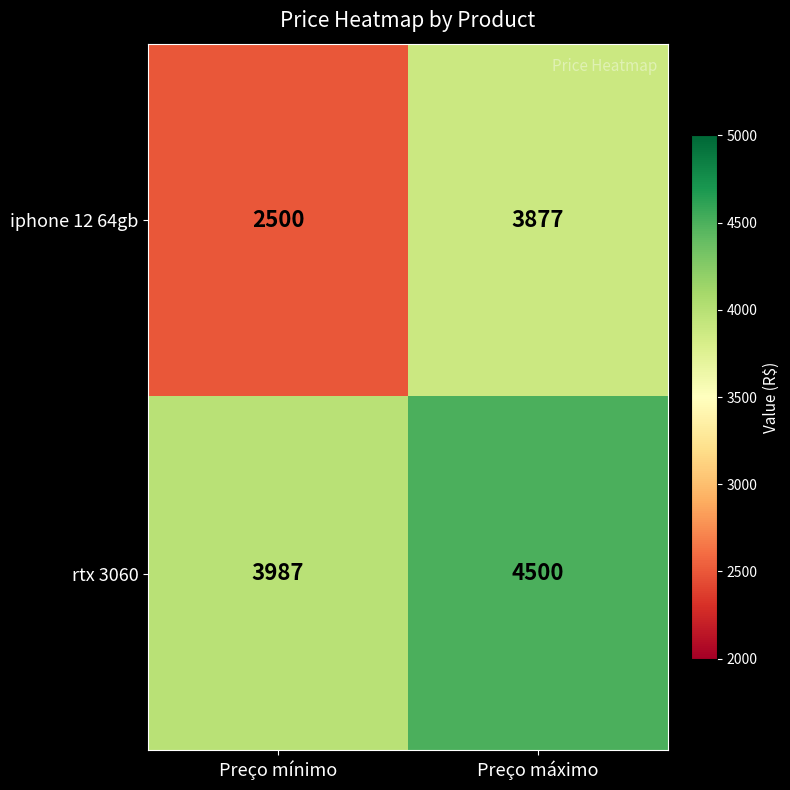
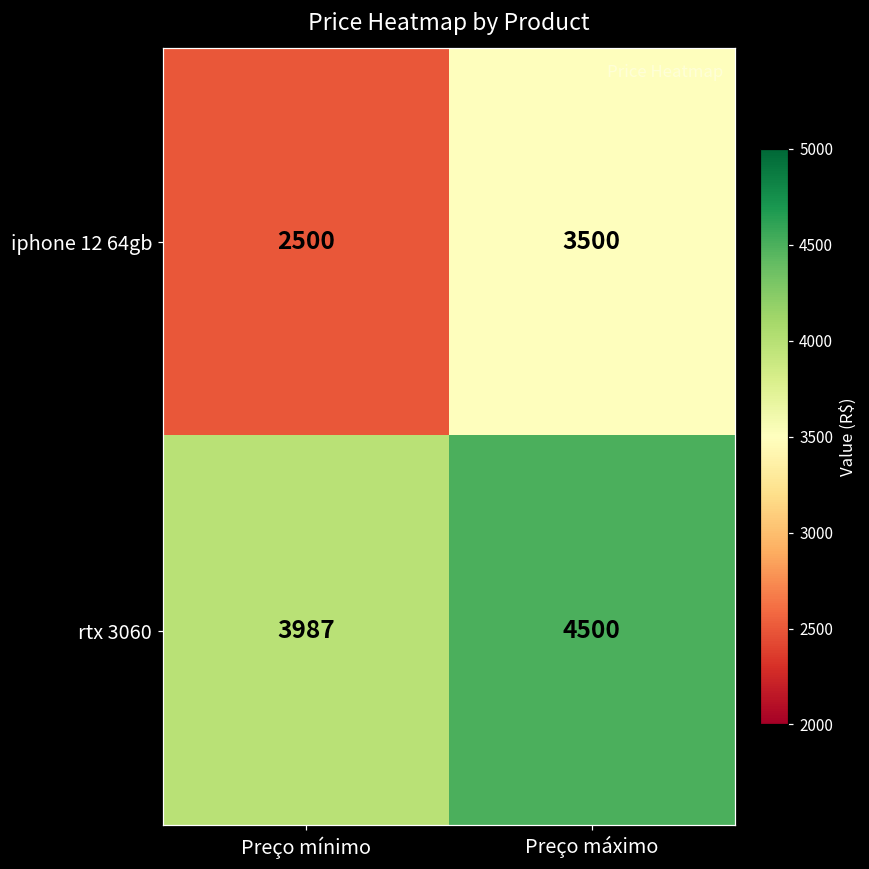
  {
    "iphone 12 64gb": {
      "Preço mínimo": 2500,
-     "Preço máximo": 3877
+     "Preço máximo": 3500
    },
    "rtx 3060": {
      "Preço mínimo": 3987,
      "Preço máximo": 4500
    }
  }
